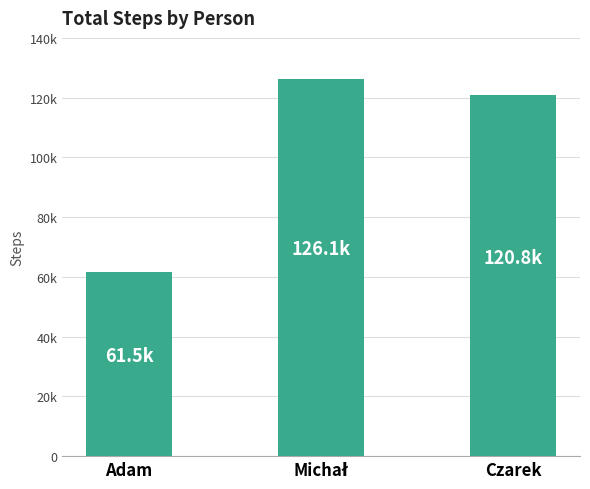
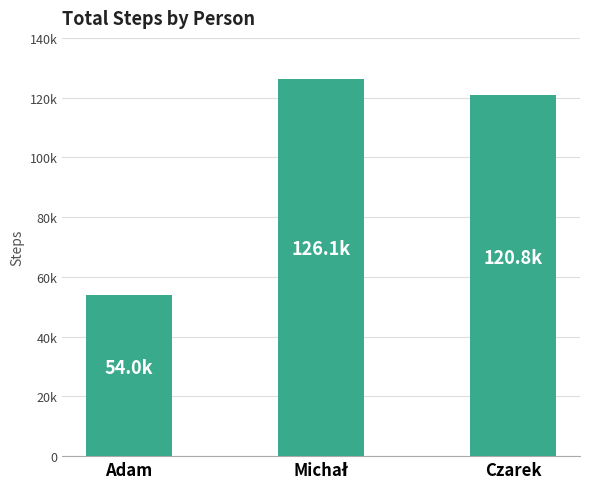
  {
-   "Adam": "61.5k",
+   "Adam": "54.0k",
    "Michał": "126.1k",
    "Czarek": "120.8k"
  }
